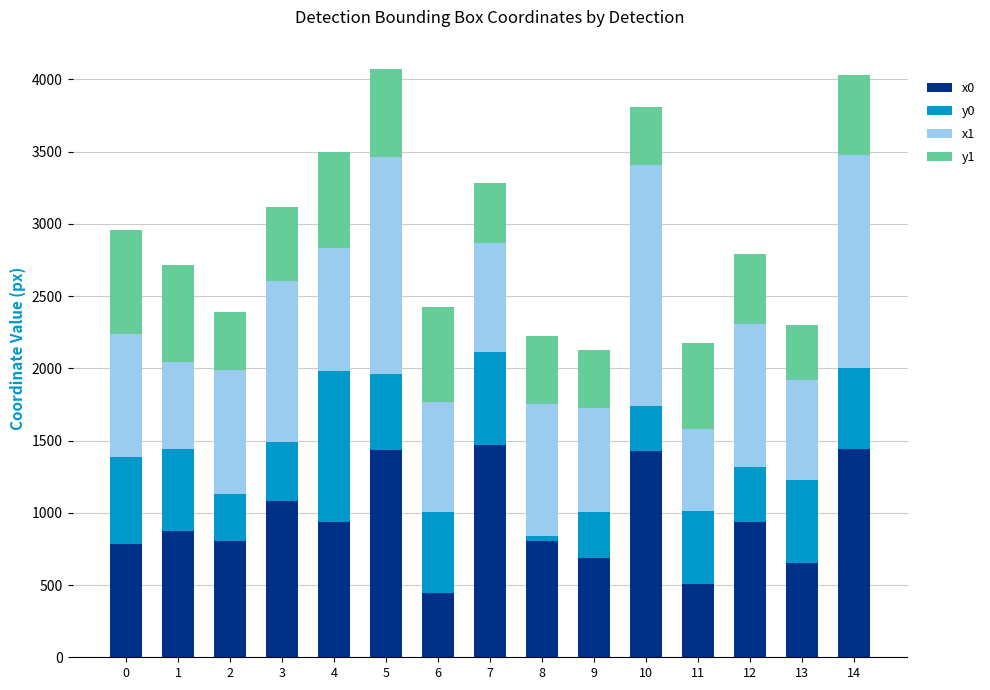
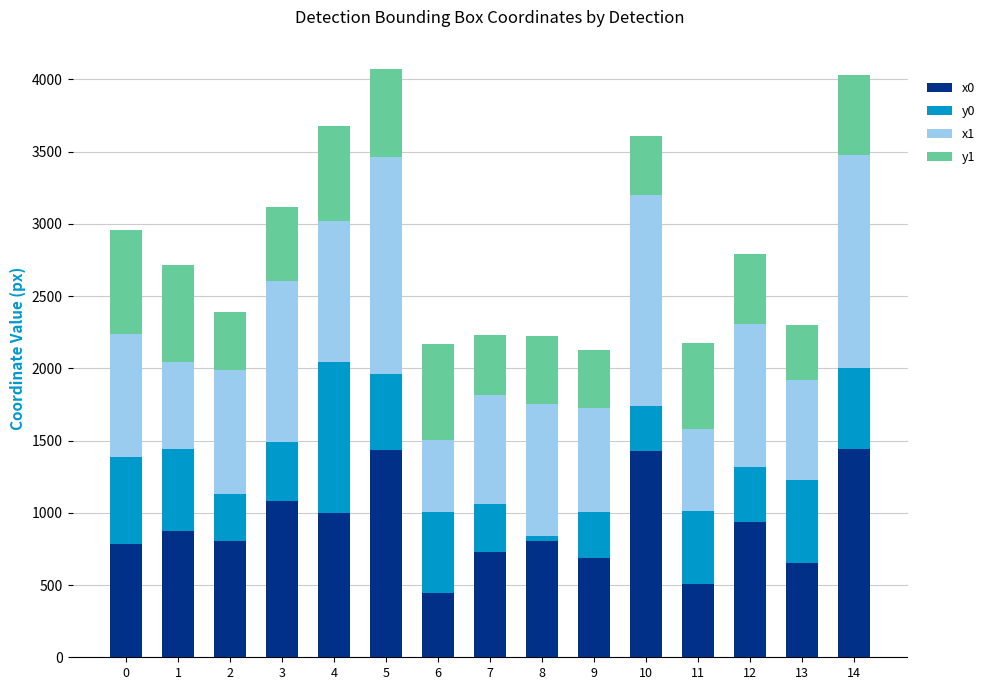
  {
    "x0": {
      "0": 780,
      "1": 880,
      "2": 810,
      "3": 1080,
-     "4": 930,
+     "4": 1000,
      "5": 1440,
      "6": 450,
-     "7": 1470,
+     "7": 730,
      "8": 800,
      "9": 690,
      "10": 1430,
      "11": 510,
      "12": 930,
      "13": 650,
      "14": 1440
    },
    "y0": {
      "0": 600,
      "1": 560,
      "2": 320,
      "3": 410,
      "4": 1040,
      "5": 520,
      "6": 560,
-     "7": 640,
+     "7": 330,
      "8": 40,
      "9": 320,
      "10": 320,
      "11": 510,
      "12": 380,
      "13": 580,
      "14": 560
    },
    "x1": {
      "0": 850,
      "1": 600,
      "2": 860,
      "3": 1120,
-     "4": 860,
+     "4": 970,
      "5": 1500,
-     "6": 760,
+     "6": 500,
      "7": 760,
      "8": 910,
      "9": 730,
-     "10": 1670,
+     "10": 1460,
      "11": 570,
      "12": 990,
      "13": 690,
      "14": 1470
    },
    "y1": {
      "0": 720,
      "1": 670,
      "2": 410,
      "3": 510,
      "4": 660,
      "5": 610,
      "6": 660,
      "7": 410,
      "8": 470,
      "9": 400,
      "10": 400,
      "11": 590,
      "12": 480,
      "13": 380,
      "14": 550
    }
  }
